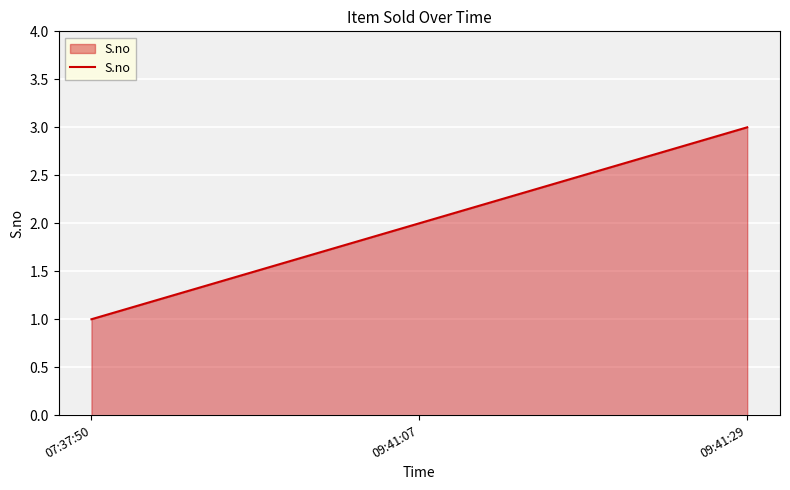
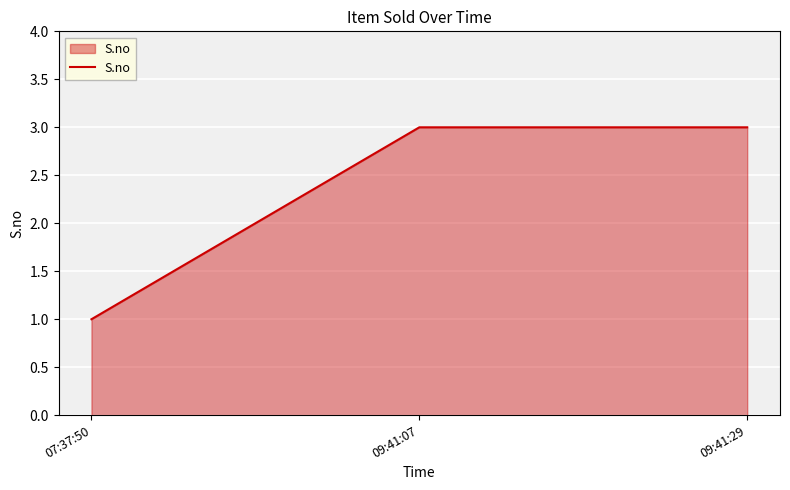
  {
    "07:37:50": 1,
-   "09:41:07": 2,
+   "09:41:07": 3,
    "09:41:29": 3
  }
